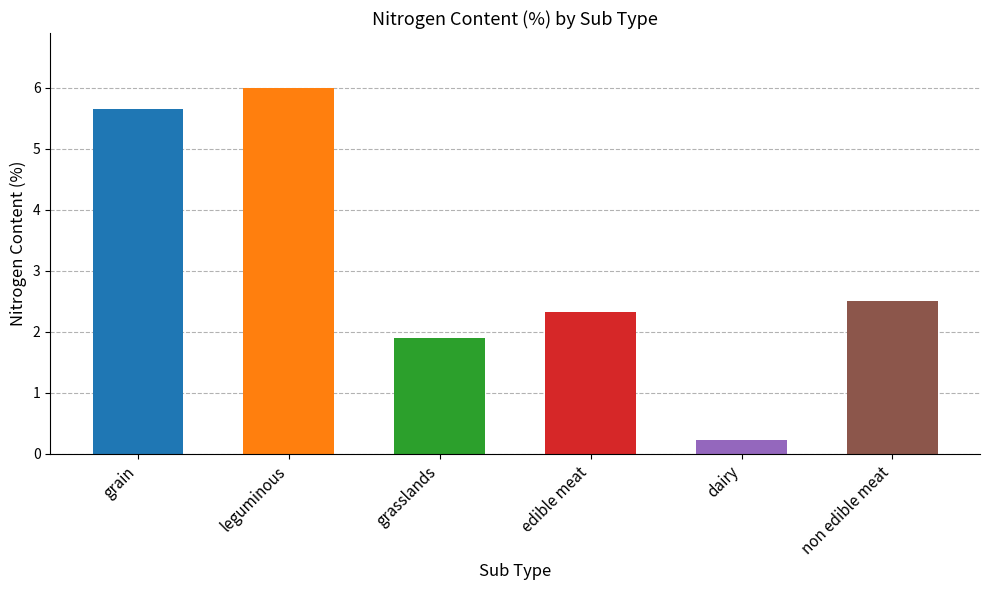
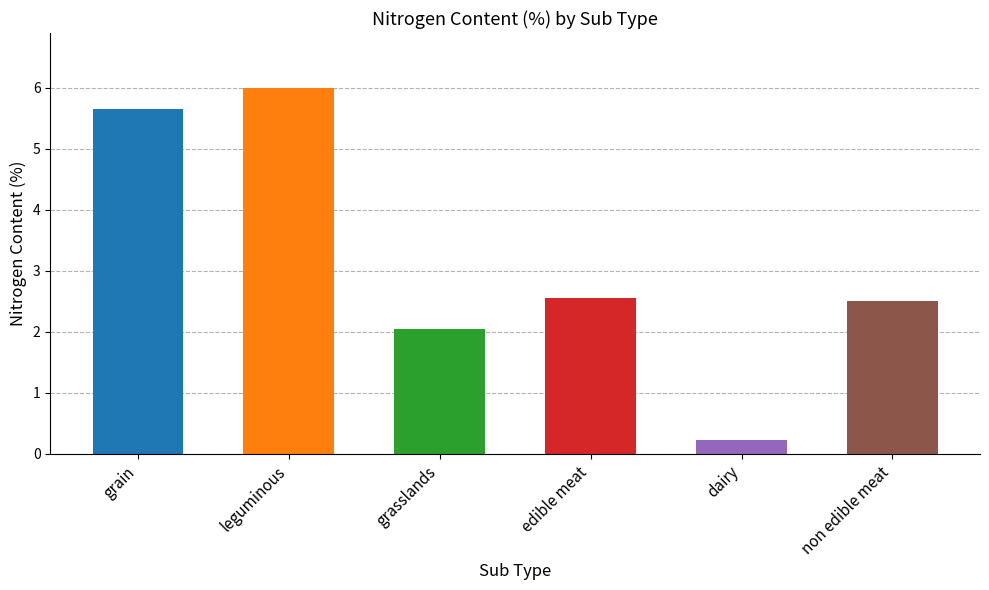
  {
    "grain": 5.7,
    "leguminous": 6.0,
-   "grasslands": 1.9,
-   "edible meat": 2.3,
+   "grasslands": 2.1,
+   "edible meat": 2.6,
    "dairy": 0.2,
    "non edible meat": 2.5
  }
